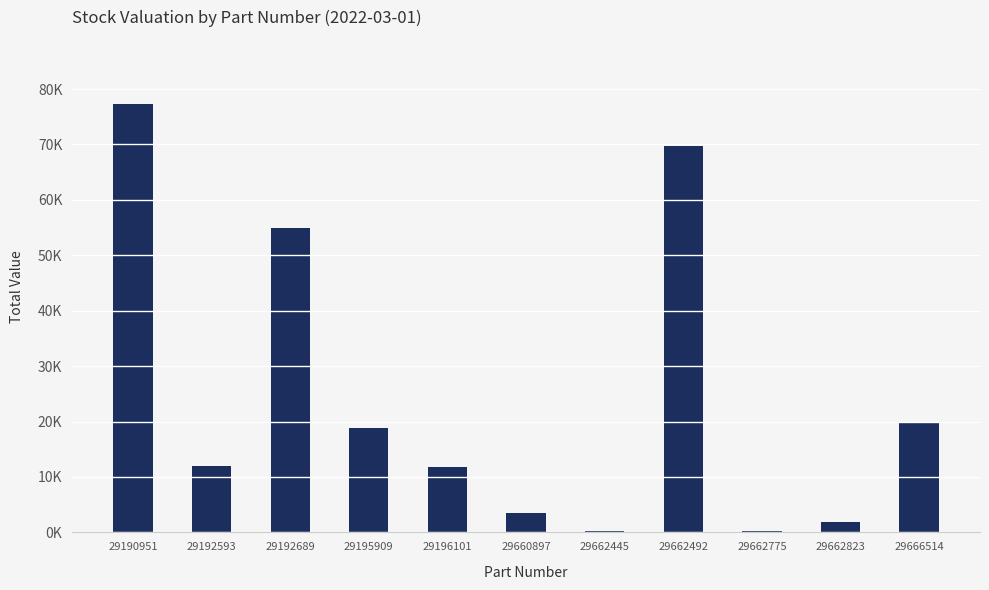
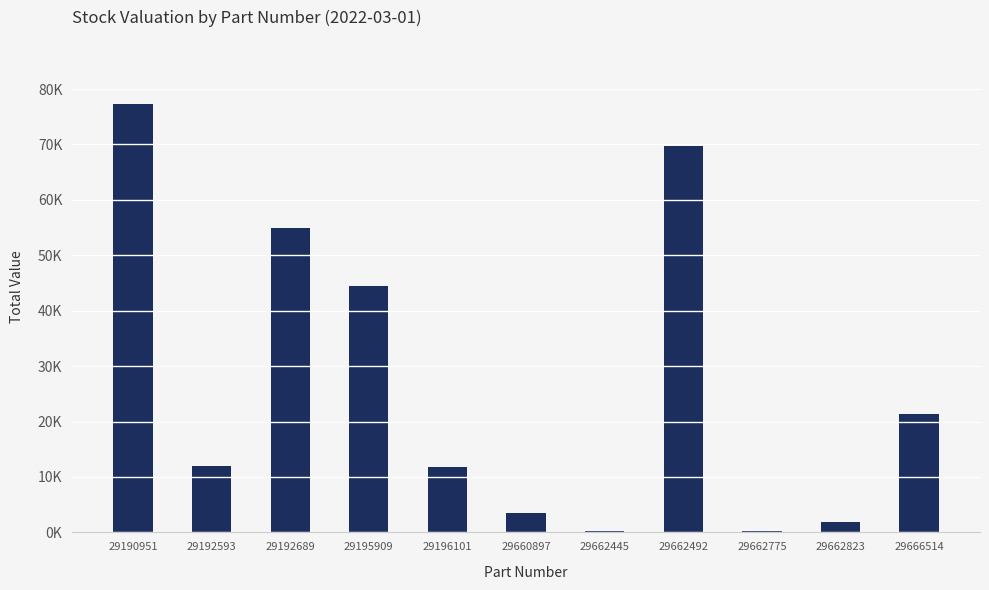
  {
    "29190951": 77000,
    "29192593": 12000,
    "29192689": 55000,
-   "29195909": 19000,
+   "29195909": 44000,
    "29196101": 12000,
    "29660897": 4000,
    "29662492": 70000,
    "29662823": 2000,
-   "29666514": 20000
+   "29666514": 21000
  }
